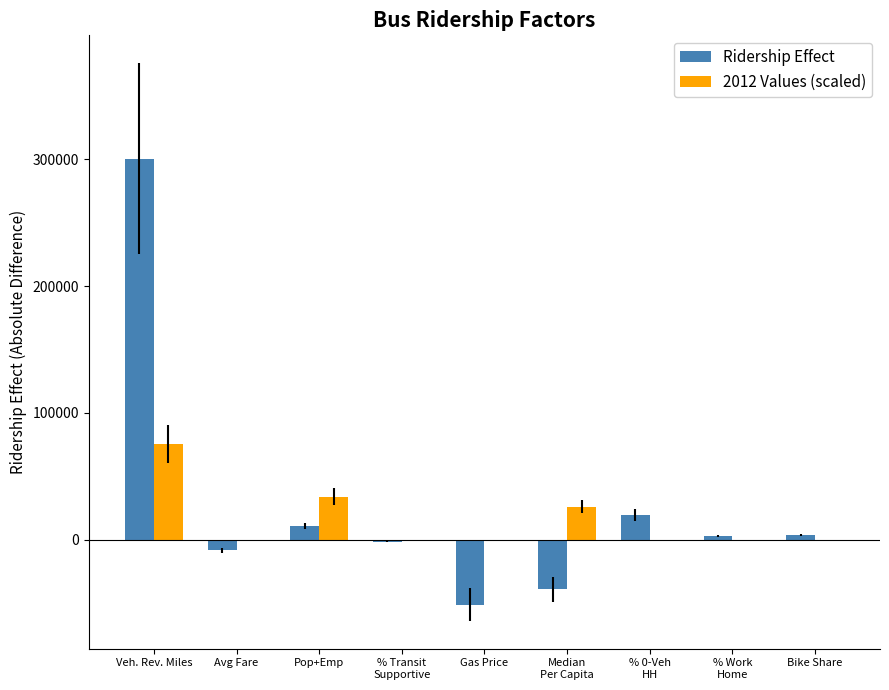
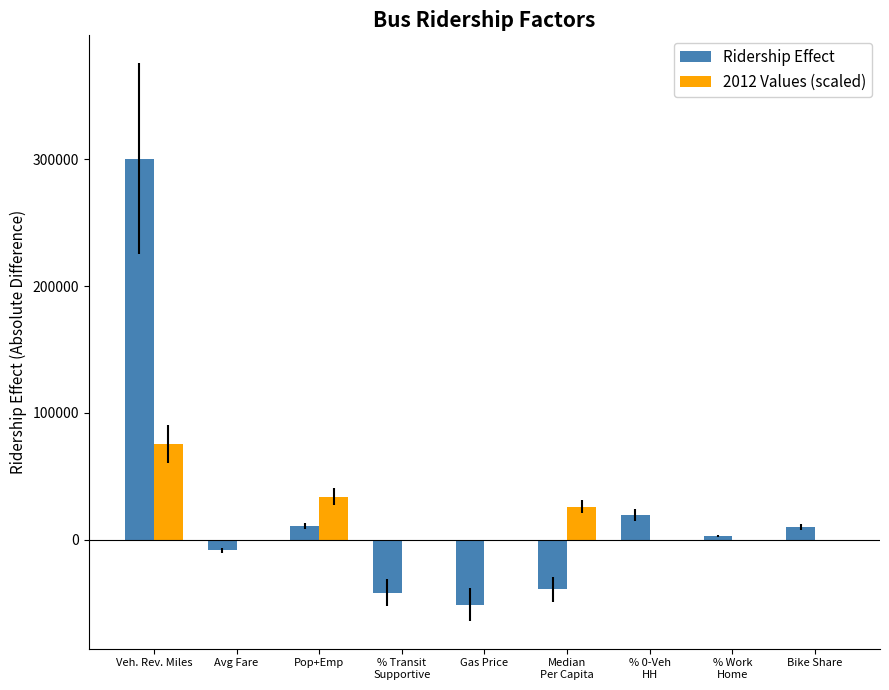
  {
    "Ridership Effect": {
      "Veh. Rev. Miles": 301000,
      "Avg Fare": -8000,
      "Pop+Emp": 11000,
-     "% Transit Supportive": -2000,
+     "% Transit Supportive": -42000,
      "Gas Price": -51000,
      "Median Per Capita": -39000,
      "% 0-Veh HH": 20000,
      "% Work Home": 3000,
-     "Bike Share": 3000
+     "Bike Share": 10000
    },
    "2012 Values (scaled)": {
      "Veh. Rev. Miles": 75000,
      "Pop+Emp": 34000,
      "Median Per Capita": 26000,
      "Bike Share": 0
    }
  }
